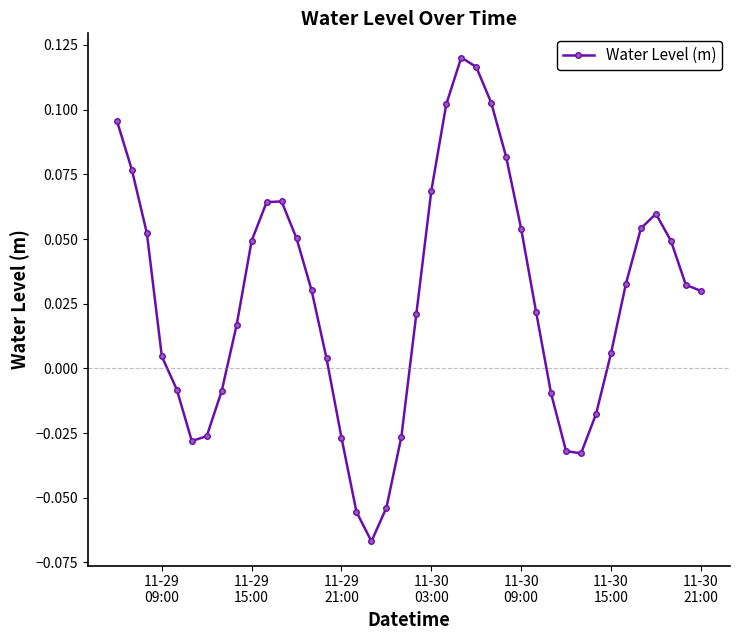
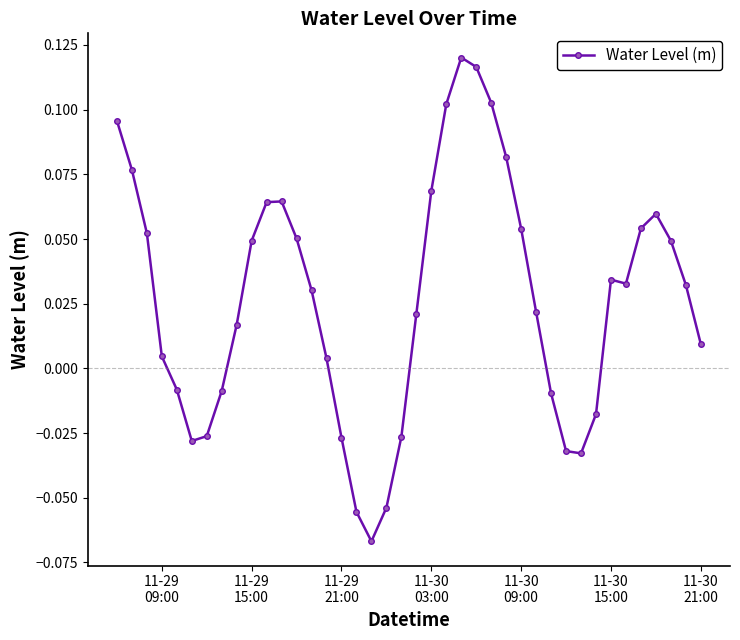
  {
    "11-29 09:00": 0.005,
    "11-29 15:00": 0.049,
    "11-29 21:00": -0.027,
    "11-30 03:00": 0.069,
    "11-30 09:00": 0.054,
-   "11-30 15:00": 0.006,
-   "11-30 21:00": 0.030
+   "11-30 15:00": 0.034,
+   "11-30 21:00": 0.009
  }
